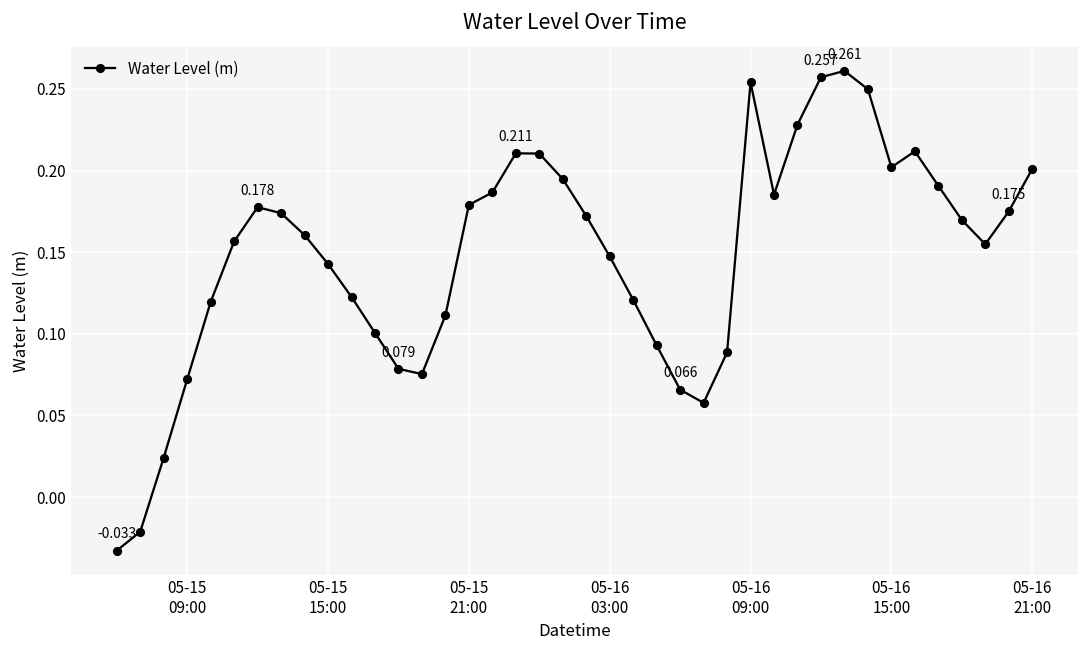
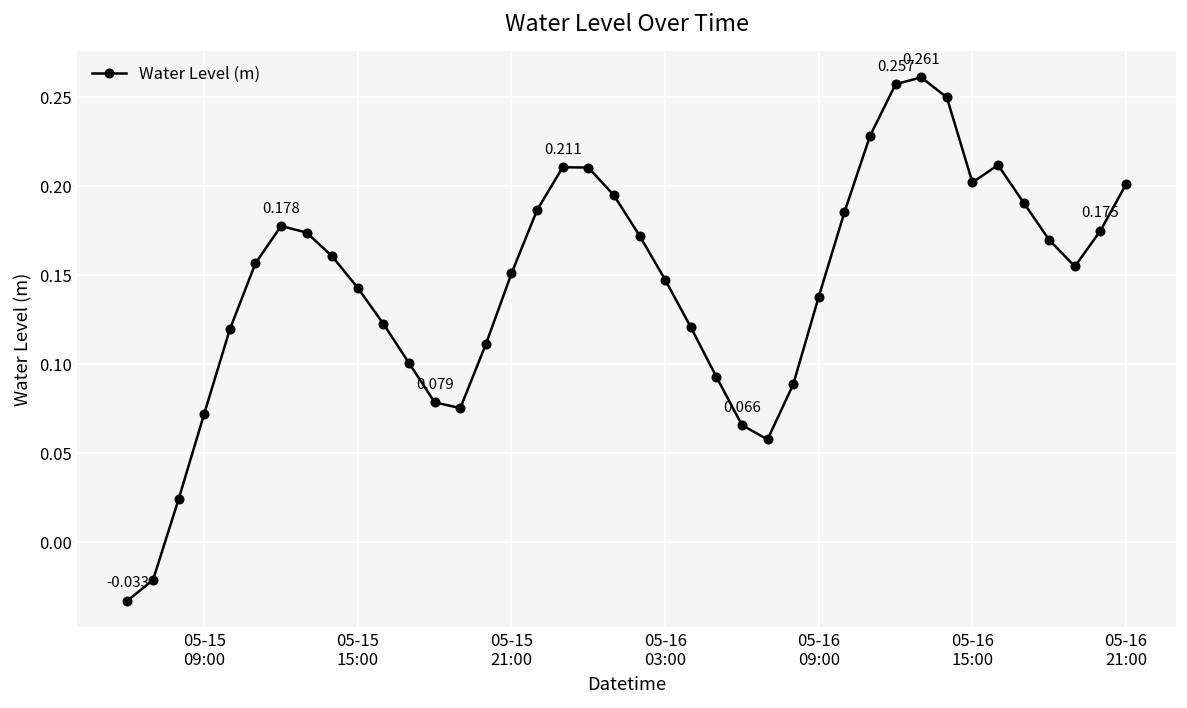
  {
    "05-15 09:00": 0.072,
    "05-15 15:00": 0.143,
-   "05-15 21:00": 0.179,
+   "05-15 21:00": 0.151,
    "05-16 03:00": 0.147,
-   "05-16 09:00": 0.254,
+   "05-16 09:00": 0.138,
    "05-16 15:00": 0.202,
    "05-16 21:00": 0.201
  }
